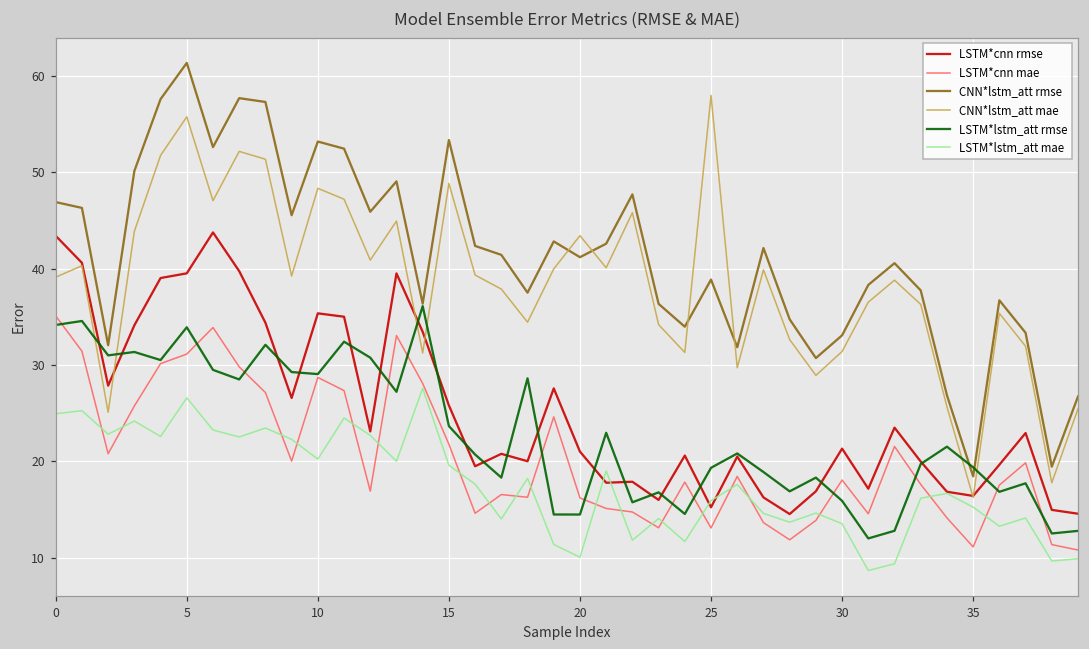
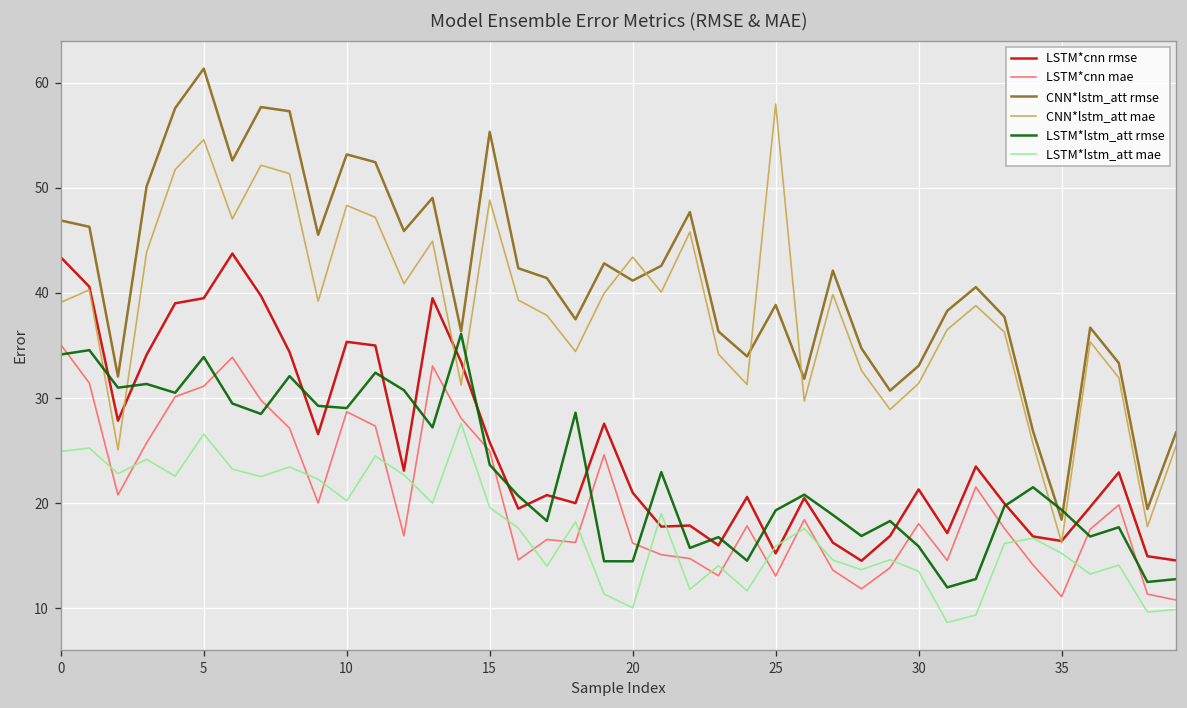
  {
    "LSTM*cnn rmse": {
      "0": 43,
      "5": 40,
      "10": 35,
      "15": 26,
      "20": 21,
      "25": 15,
      "30": 21
    },
    "LSTM*cnn mae": {
      "0": 35,
      "5": 31,
      "10": 29,
-     "15": 22,
+     "15": 25,
      "20": 16,
      "25": 13,
      "30": 18,
      "35": 11
    },
    "CNN*lstm_att rmse": {
      "0": 47,
      "5": 61,
      "10": 53,
-     "15": 53,
+     "15": 55,
      "20": 41,
      "25": 39,
      "30": 33,
      "35": 18
    },
    "CNN*lstm_att mae": {
      "0": 39,
-     "5": 56,
+     "5": 55,
      "10": 48,
      "15": 49,
      "20": 43,
      "25": 58,
      "30": 31
    },
    "LSTM*lstm_att rmse": {
      "0": 34,
      "5": 34,
      "10": 29,
      "15": 24,
      "20": 14,
      "25": 19,
      "30": 16,
      "35": 19
    },
    "LSTM*lstm_att mae": {
      "0": 25,
      "5": 27,
      "10": 20,
      "15": 20,
      "20": 10,
      "25": 16,
      "30": 14,
      "35": 15
    }
  }
